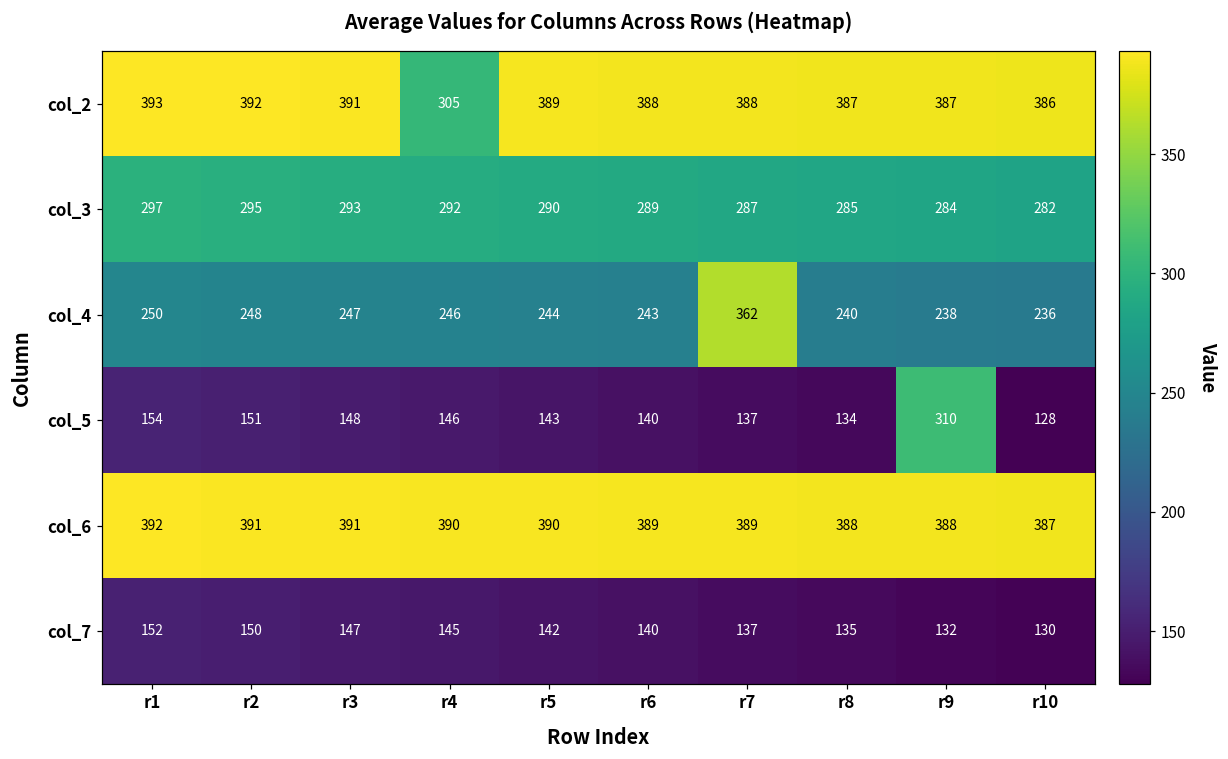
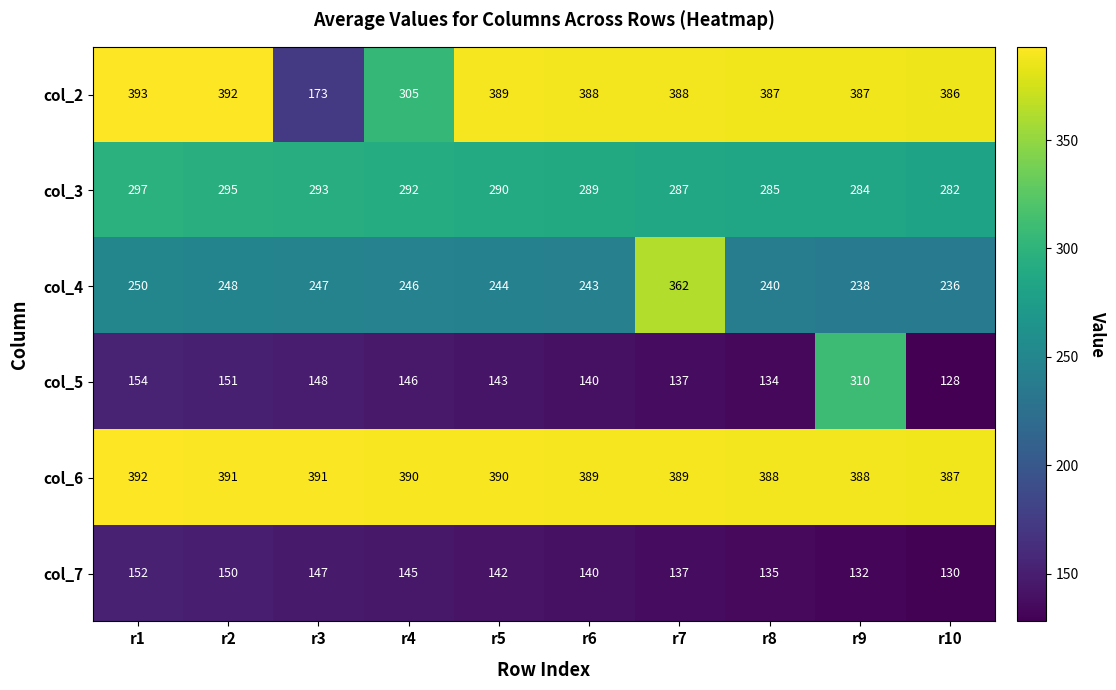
  {
    "col_2": {
      "r1": 393,
      "r2": 392,
-     "r3": 391,
+     "r3": 173,
      "r4": 305,
      "r5": 389,
      "r6": 388,
      "r7": 388,
      "r8": 387,
      "r9": 387,
      "r10": 386
    },
    "col_3": {
      "r1": 297,
      "r2": 295,
      "r3": 293,
      "r4": 292,
      "r5": 290,
      "r6": 289,
      "r7": 287,
      "r8": 285,
      "r9": 284,
      "r10": 282
    },
    "col_4": {
      "r1": 250,
      "r2": 248,
      "r3": 247,
      "r4": 246,
      "r5": 244,
      "r6": 243,
      "r7": 362,
      "r8": 240,
      "r9": 238,
      "r10": 236
    },
    "col_5": {
      "r1": 154,
      "r2": 151,
      "r3": 148,
      "r4": 146,
      "r5": 143,
      "r6": 140,
      "r7": 137,
      "r8": 134,
      "r9": 310,
      "r10": 128
    },
    "col_6": {
      "r1": 392,
      "r2": 391,
      "r3": 391,
      "r4": 390,
      "r5": 390,
      "r6": 389,
      "r7": 389,
      "r8": 388,
      "r9": 388,
      "r10": 387
    },
    "col_7": {
      "r1": 152,
      "r2": 150,
      "r3": 147,
      "r4": 145,
      "r5": 142,
      "r6": 140,
      "r7": 137,
      "r8": 135,
      "r9": 132,
      "r10": 130
    }
  }
